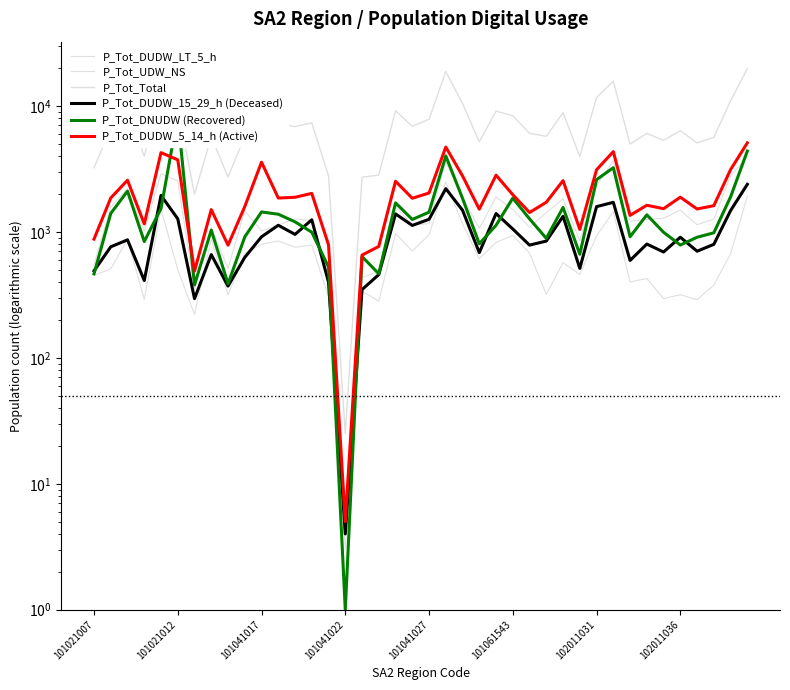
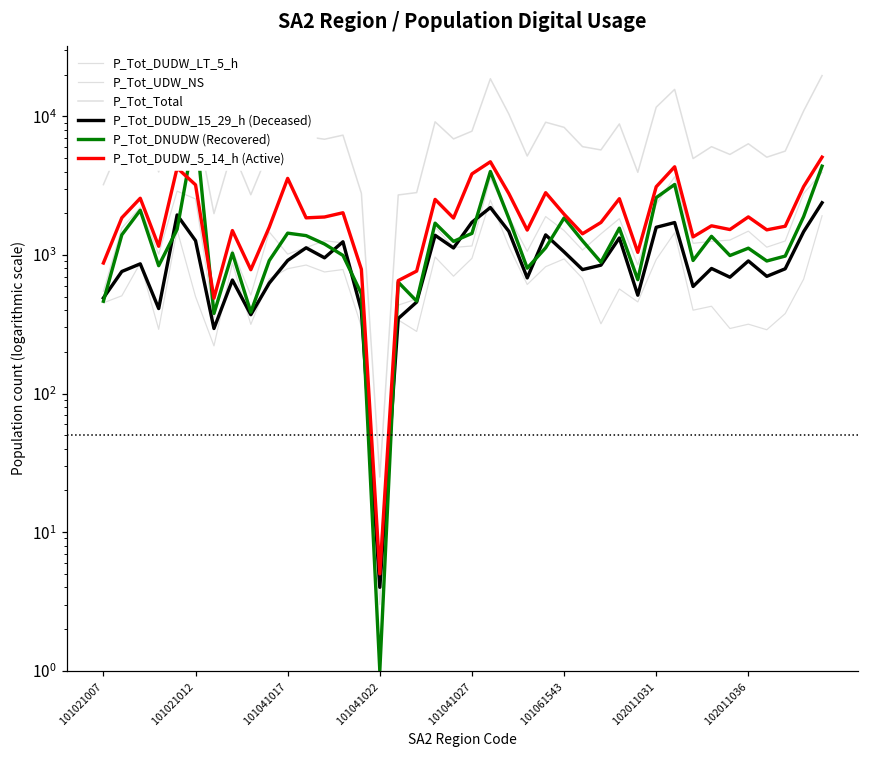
  {
    "P_Tot_DUDW_15_29_h (Deceased)": {
      "101021007": 490,
      "101021012": 1300,
      "101041017": 900,
      "101041022": 4,
-     "101041027": 1300,
+     "101041027": 1700,
      "101061543": 1100,
      "102011031": 1600,
      "102011036": 900
    },
    "P_Tot_DNUDW (Recovered)": {
      "101041017": 1400,
      "101041022": 1,
      "101041027": 1400,
      "101061543": 1900,
      "102011031": 2600,
-     "102011036": 800
+     "102011036": 1100
    },
    "P_Tot_DUDW_5_14_h (Active)": {
      "101021007": 900,
-     "101021012": 3700,
+     "101021012": 3200,
      "101041017": 3600,
      "101041022": 5,
-     "101041027": 2000,
+     "101041027": 3900,
      "101061543": 2000,
      "102011031": 3100,
      "102011036": 1900
    }
  }
